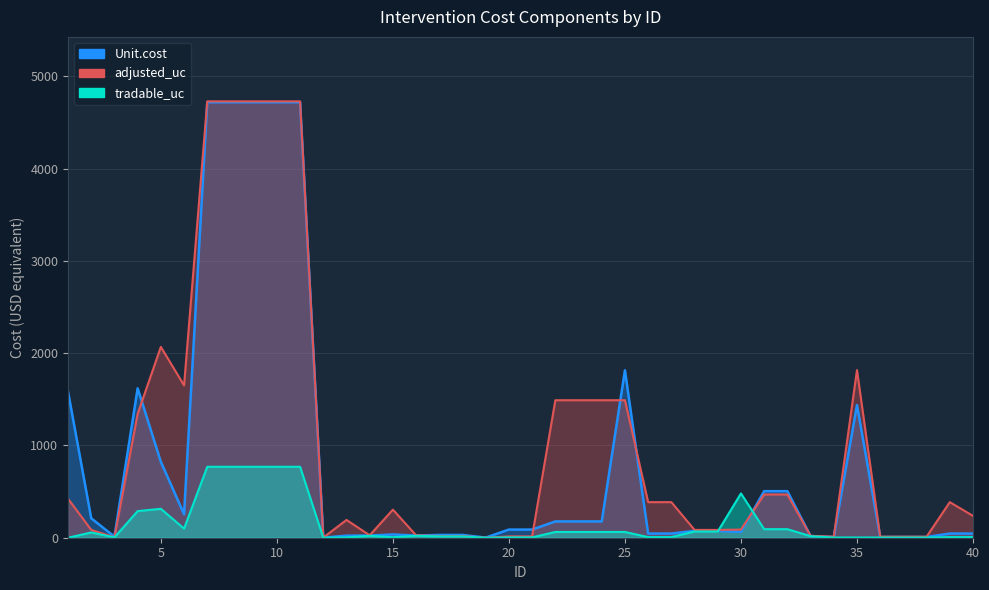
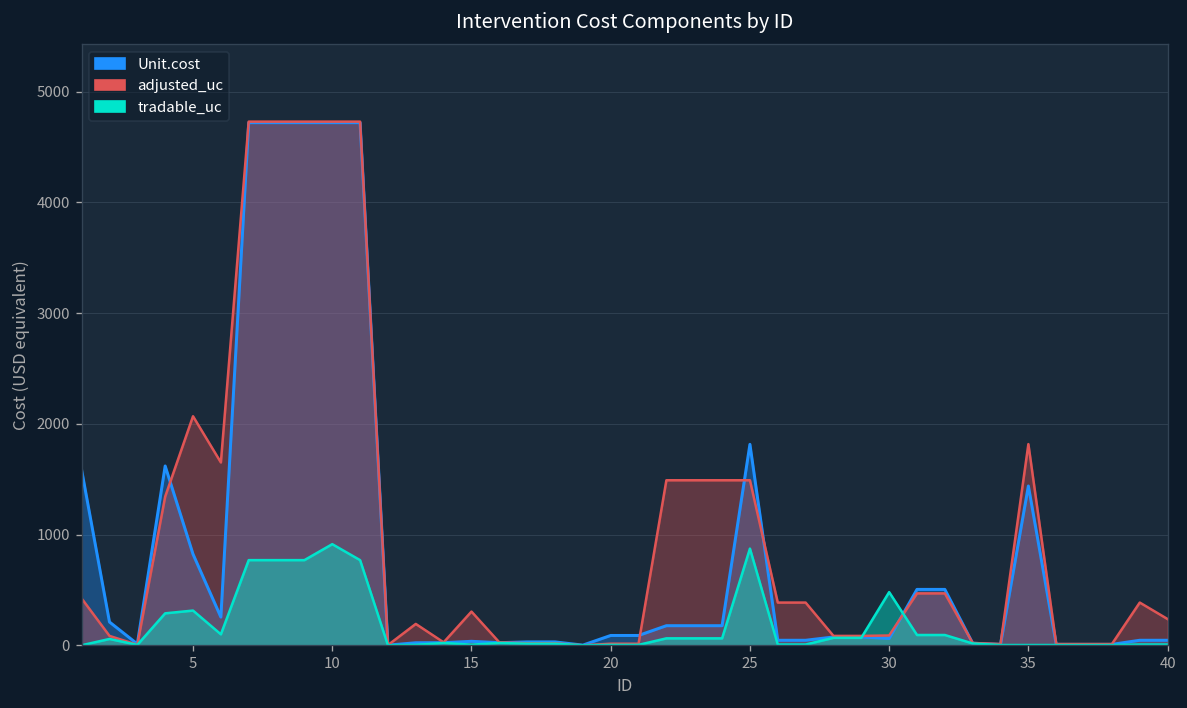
  {
    "Unit.cost": {
      "5": 800,
      "15": 0,
      "20": 100,
      "25": 1800,
      "35": 1400,
      "40": 0
    },
    "adjusted_uc": {
      "5": 2100,
      "15": 300,
      "25": 1500,
      "35": 1800,
      "40": 200
    },
    "tradable_uc": {
      "5": 300,
-     "10": 800,
+     "10": 900,
      "15": 0,
-     "25": 100,
+     "25": 900,
      "30": 500,
      "35": 0,
      "40": 0
    }
  }
